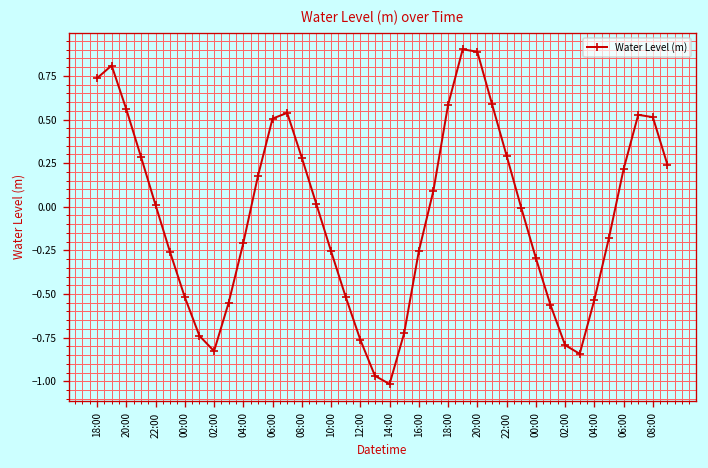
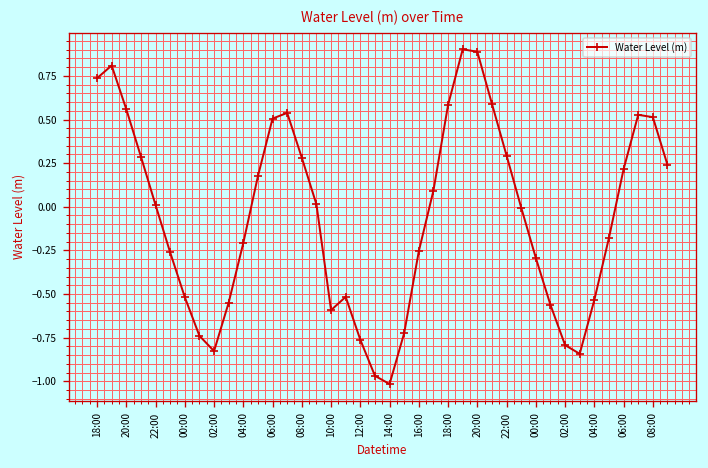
  {
-   "10:00": -0.25,
+   "10:00": -0.59,
    "12:00": -0.76,
    "14:00": -1.02,
    "16:00": -0.25
  }
